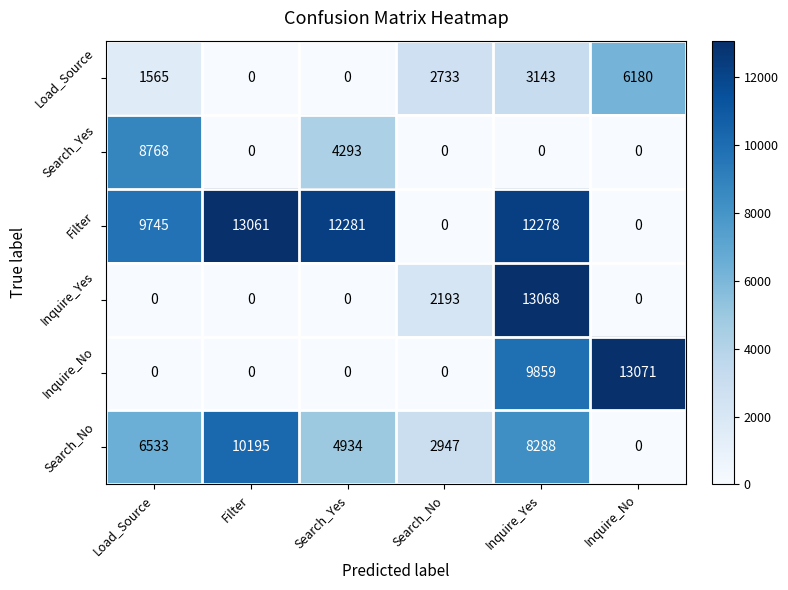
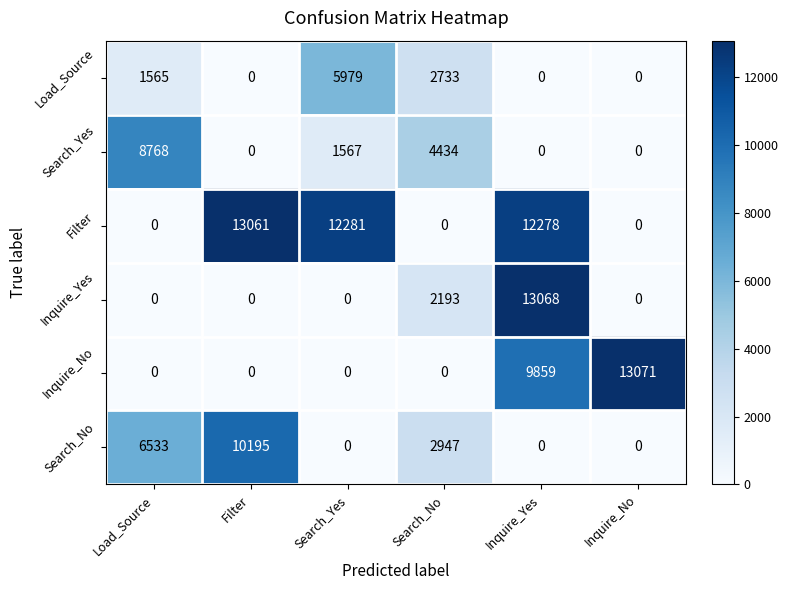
  {
    "Load_Source": {
      "Load_Source": 1565,
      "Filter": 0,
-     "Search_Yes": 0,
+     "Search_Yes": 5979,
      "Search_No": 2733,
-     "Inquire_Yes": 3143,
-     "Inquire_No": 6180
+     "Inquire_Yes": 0,
+     "Inquire_No": 0
    },
    "Search_Yes": {
      "Load_Source": 8768,
      "Filter": 0,
-     "Search_Yes": 4293,
-     "Search_No": 0,
+     "Search_Yes": 1567,
+     "Search_No": 4434,
      "Inquire_Yes": 0,
      "Inquire_No": 0
    },
    "Filter": {
-     "Load_Source": 9745,
+     "Load_Source": 0,
      "Filter": 13061,
      "Search_Yes": 12281,
      "Search_No": 0,
      "Inquire_Yes": 12278,
      "Inquire_No": 0
    },
    "Inquire_Yes": {
      "Load_Source": 0,
      "Filter": 0,
      "Search_Yes": 0,
      "Search_No": 2193,
      "Inquire_Yes": 13068,
      "Inquire_No": 0
    },
    "Inquire_No": {
      "Load_Source": 0,
      "Filter": 0,
      "Search_Yes": 0,
      "Search_No": 0,
      "Inquire_Yes": 9859,
      "Inquire_No": 13071
    },
    "Search_No": {
      "Load_Source": 6533,
      "Filter": 10195,
-     "Search_Yes": 4934,
+     "Search_Yes": 0,
      "Search_No": 2947,
-     "Inquire_Yes": 8288,
+     "Inquire_Yes": 0,
      "Inquire_No": 0
    }
  }
